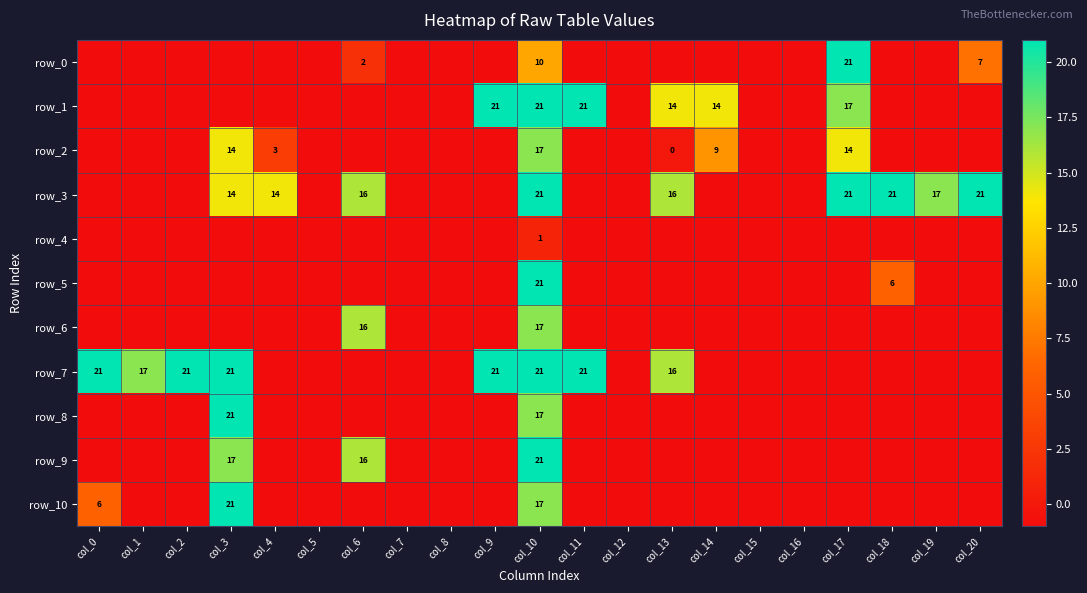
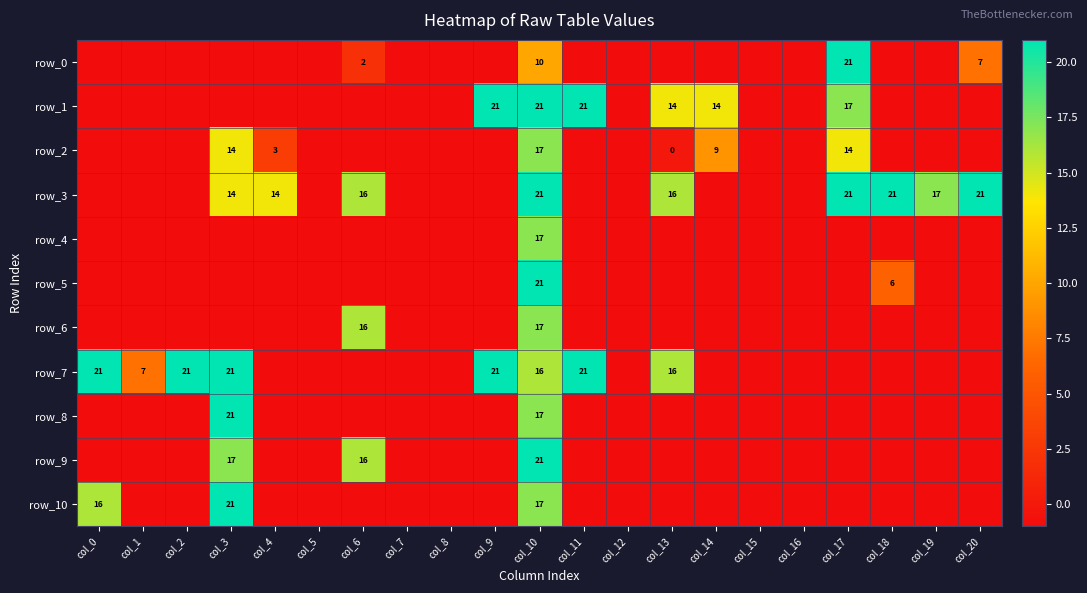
  {
    "row_0": {
      "col_6": 2,
      "col_10": 10,
      "col_17": 21,
      "col_20": 7
    },
    "row_1": {
      "col_9": 21,
      "col_10": 21,
      "col_11": 21,
      "col_13": 14,
      "col_14": 14,
      "col_17": 17
    },
    "row_2": {
      "col_3": 14,
      "col_4": 3,
      "col_10": 17,
      "col_13": 0,
      "col_14": 9,
      "col_17": 14
    },
    "row_3": {
      "col_3": 14,
      "col_4": 14,
      "col_6": 16,
      "col_10": 21,
      "col_13": 16,
      "col_17": 21,
      "col_18": 21,
      "col_19": 17,
      "col_20": 21
    },
    "row_4": {
-     "col_10": 1
+     "col_10": 17
    },
    "row_5": {
      "col_10": 21,
      "col_18": 6
    },
    "row_6": {
      "col_6": 16,
      "col_10": 17
    },
    "row_7": {
      "col_0": 21,
-     "col_1": 17,
+     "col_1": 7,
      "col_2": 21,
      "col_3": 21,
      "col_9": 21,
-     "col_10": 21,
+     "col_10": 16,
      "col_11": 21,
      "col_13": 16
    },
    "row_8": {
      "col_3": 21,
      "col_10": 17
    },
    "row_9": {
      "col_3": 17,
      "col_6": 16,
      "col_10": 21
    },
    "row_10": {
-     "col_0": 6,
+     "col_0": 16,
      "col_3": 21,
      "col_10": 17
    }
  }
